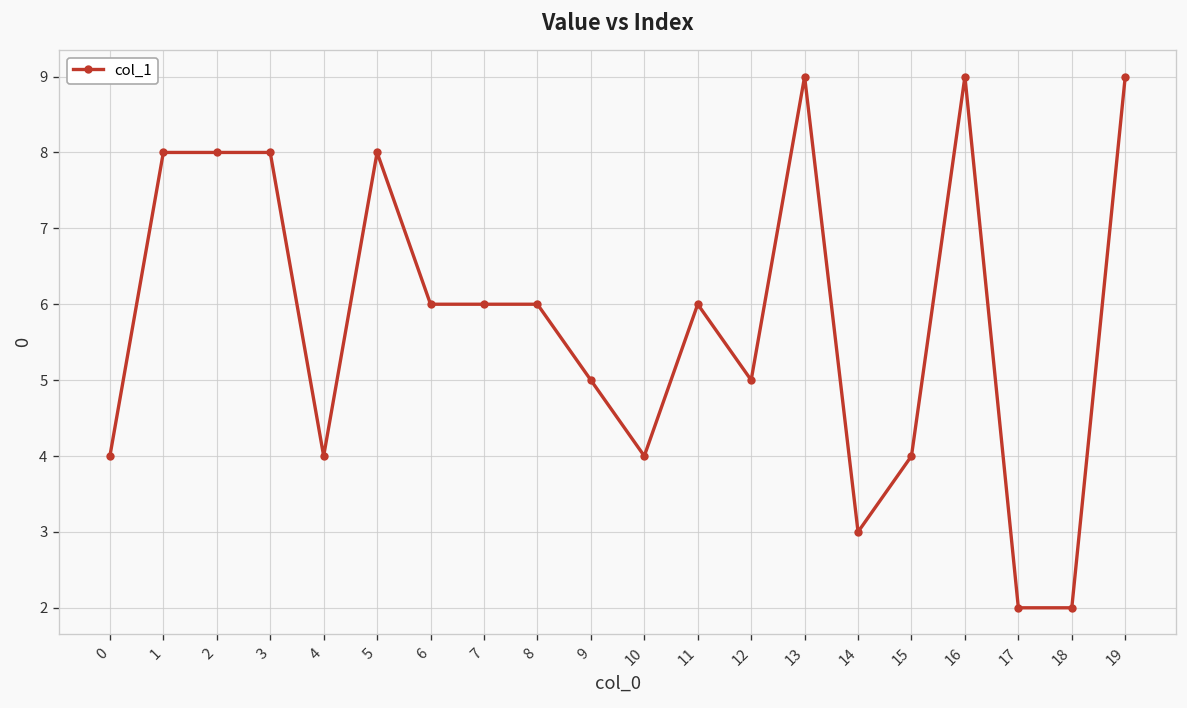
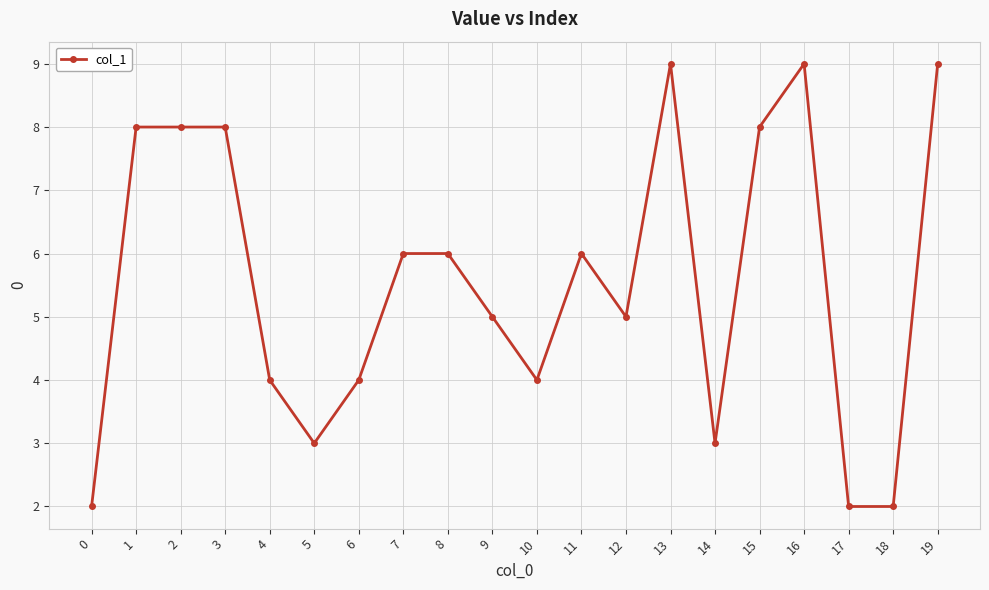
  {
-   "0": 4,
+   "0": 2,
    "1": 8,
    "2": 8,
    "3": 8,
    "4": 4,
-   "5": 8,
-   "6": 6,
+   "5": 3,
+   "6": 4,
    "7": 6,
    "8": 6,
    "9": 5,
    "10": 4,
    "11": 6,
    "12": 5,
    "13": 9,
    "14": 3,
-   "15": 4,
+   "15": 8,
    "16": 9,
    "17": 2,
    "18": 2,
    "19": 9
  }
